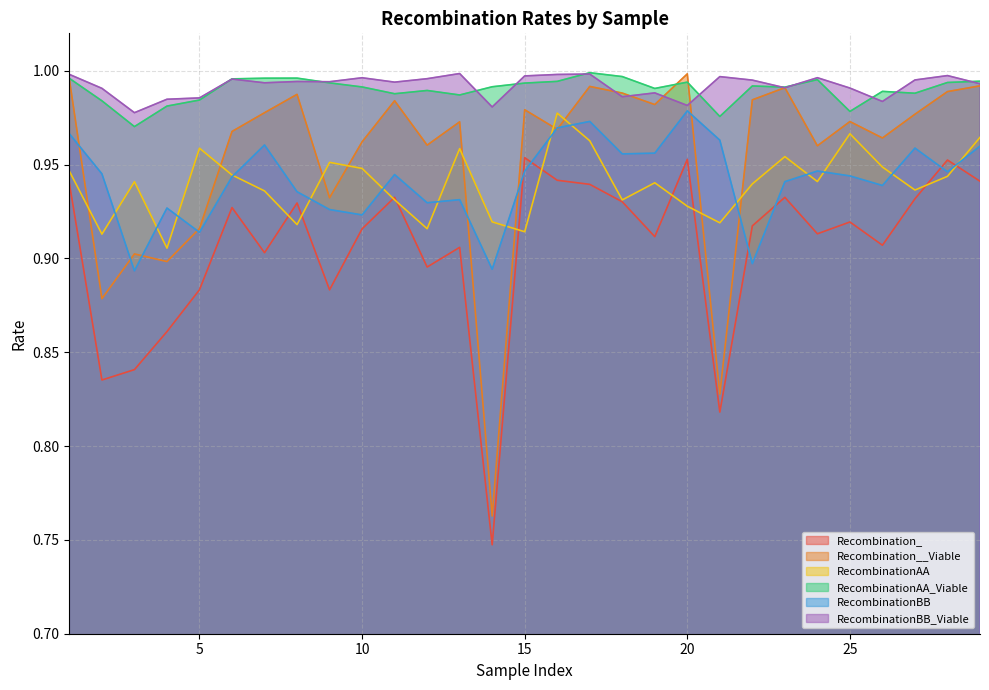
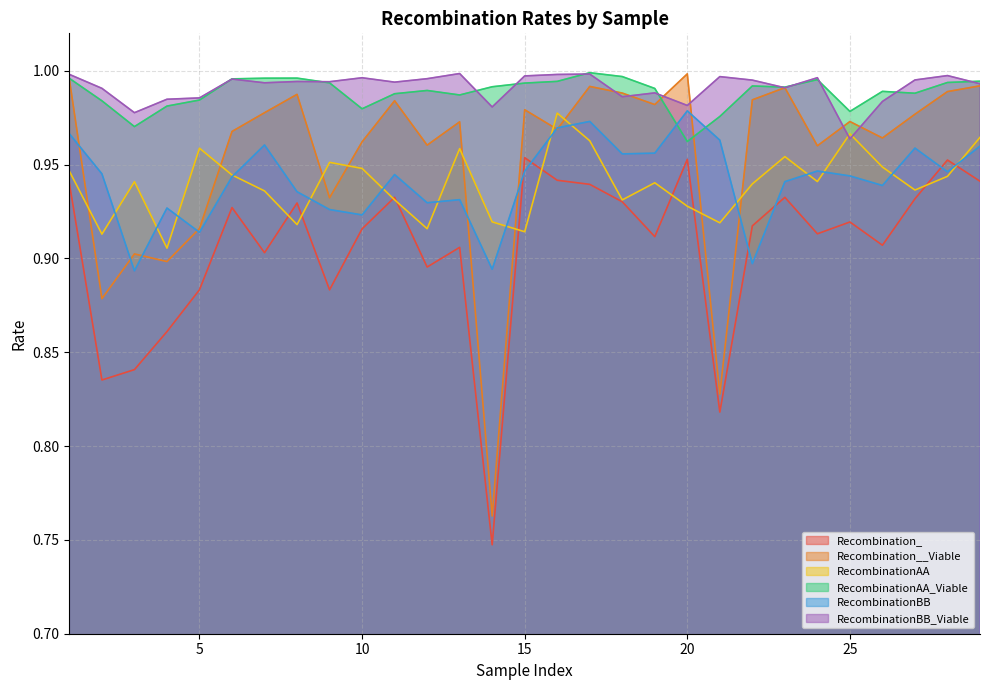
  {
    "RecombinationAA_Viable": {
-     "10": 0.991,
+     "10": 0.980,
      "15": 0.993,
-     "20": 0.994,
+     "20": 0.962,
      "25": 0.978
    },
    "RecombinationBB": {
      "5": 0.914,
      "10": 0.923,
      "15": 0.947,
      "20": 0.979,
      "25": 0.944
    },
    "RecombinationBB_Viable": {
      "10": 0.996,
      "15": 0.997,
      "20": 0.982,
-     "25": 0.991
+     "25": 0.964
    }
  }
